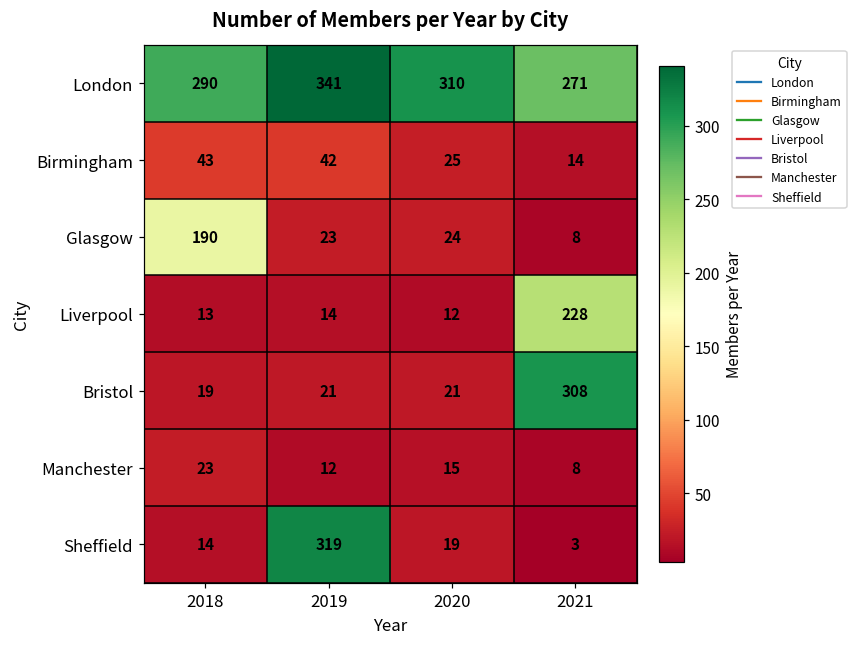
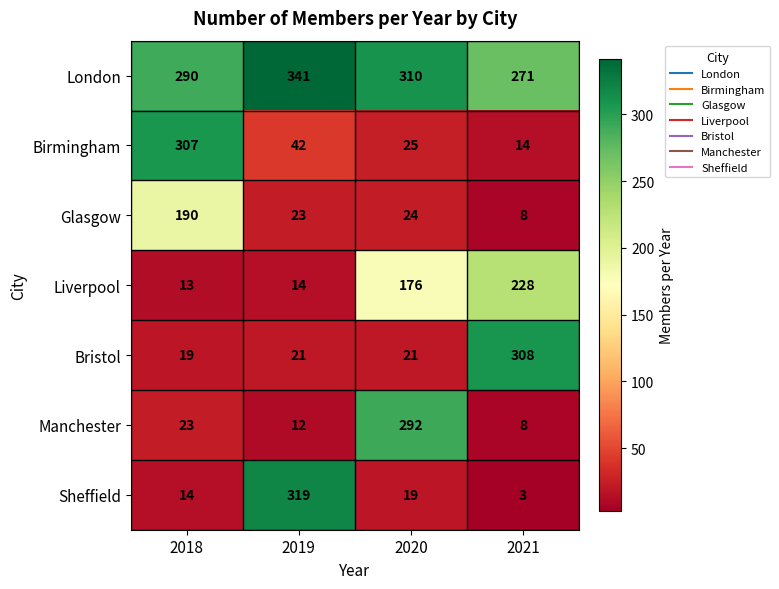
  {
    "London": {
      "2018": 290,
      "2019": 341,
      "2020": 310,
      "2021": 271
    },
    "Birmingham": {
-     "2018": 43,
+     "2018": 307,
      "2019": 42,
      "2020": 25,
      "2021": 14
    },
    "Glasgow": {
      "2018": 190,
      "2019": 23,
      "2020": 24,
      "2021": 8
    },
    "Liverpool": {
      "2018": 13,
      "2019": 14,
-     "2020": 12,
+     "2020": 176,
      "2021": 228
    },
    "Bristol": {
      "2018": 19,
      "2019": 21,
      "2020": 21,
      "2021": 308
    },
    "Manchester": {
      "2018": 23,
      "2019": 12,
-     "2020": 15,
+     "2020": 292,
      "2021": 8
    },
    "Sheffield": {
      "2018": 14,
      "2019": 319,
      "2020": 19,
      "2021": 3
    }
  }
